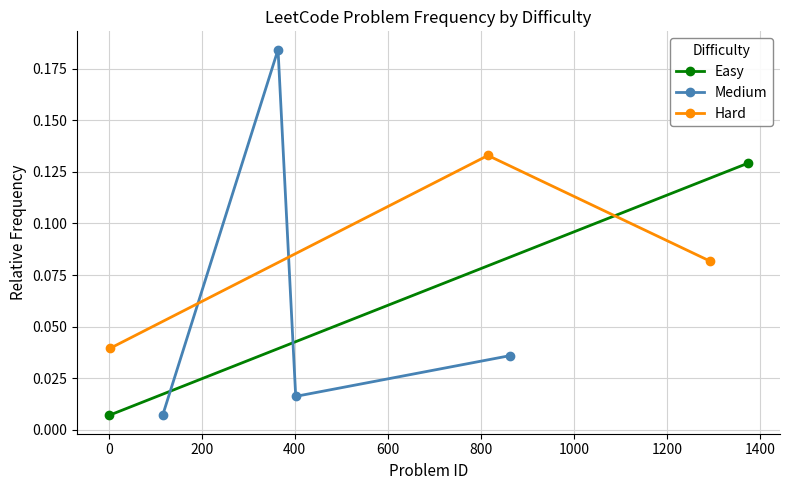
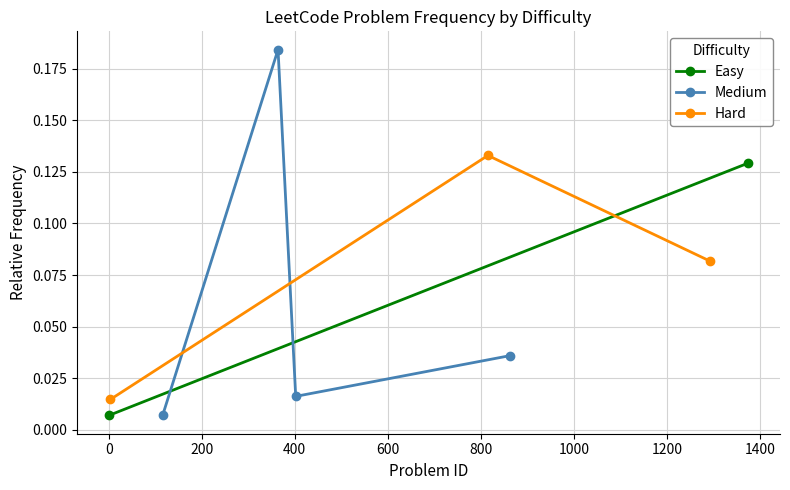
  {
    "Easy": {
      "0": 0.007,
      "1400": 0.129
    },
    "Hard": {
-     "0": 0.040
+     "0": 0.015
    }
  }
